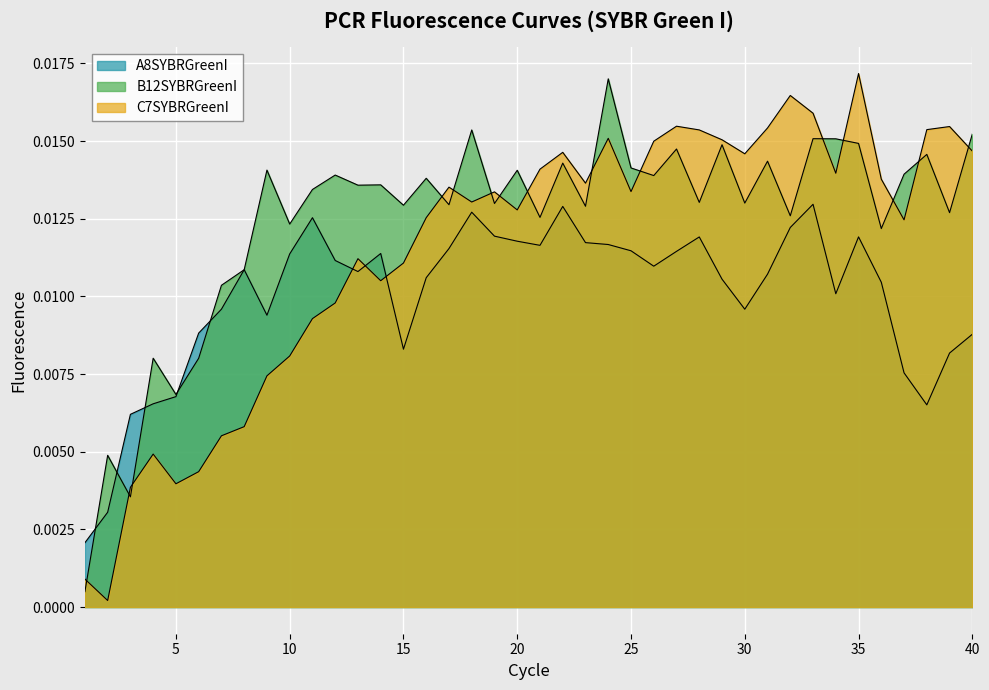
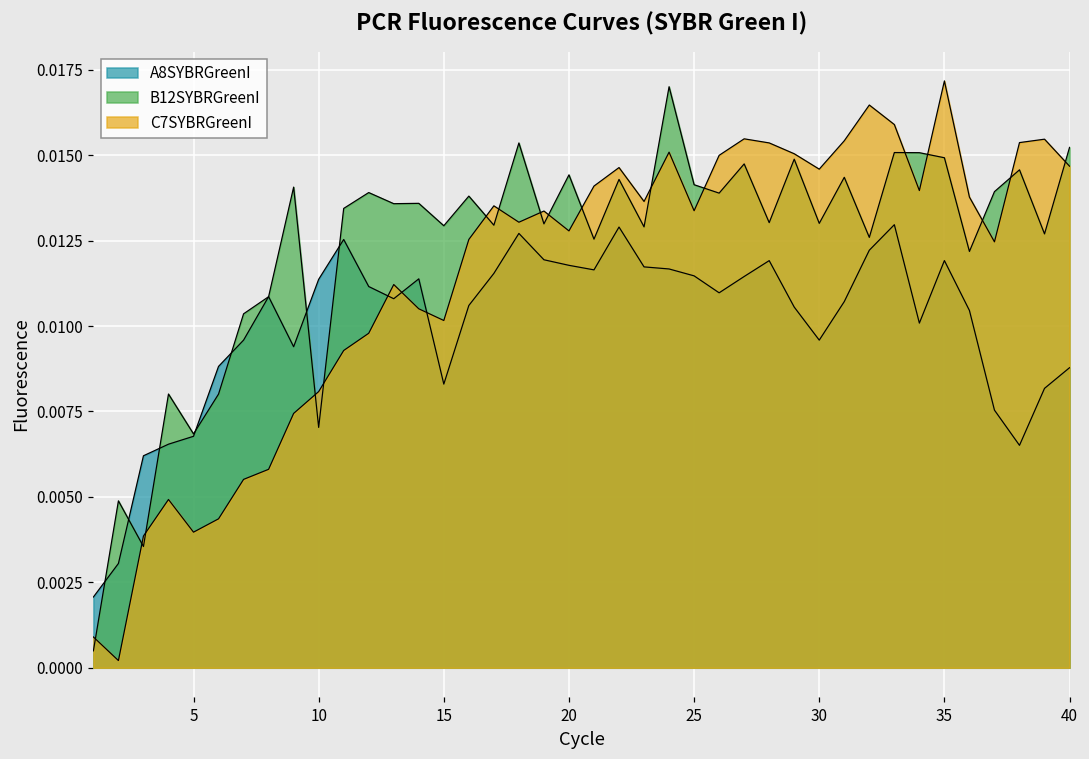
  {
    "A8SYBRGreenI": {
      "10": 0.0114,
      "15": 0.0083,
      "20": 0.0118,
      "25": 0.0115,
      "30": 0.0096,
      "35": 0.0119,
      "40": 0.0088
    },
    "B12SYBRGreenI": {
-     "10": 0.0123,
+     "10": 0.0070,
      "15": 0.0129,
-     "20": 0.0141,
+     "20": 0.0144,
      "25": 0.0141,
      "30": 0.0130,
      "35": 0.0149,
      "40": 0.0152
    },
    "C7SYBRGreenI": {
      "5": 0.0040,
      "10": 0.0081,
-     "15": 0.0111,
+     "15": 0.0102,
      "20": 0.0128,
      "25": 0.0134,
      "30": 0.0146,
      "35": 0.0172,
      "40": 0.0147
    }
  }
